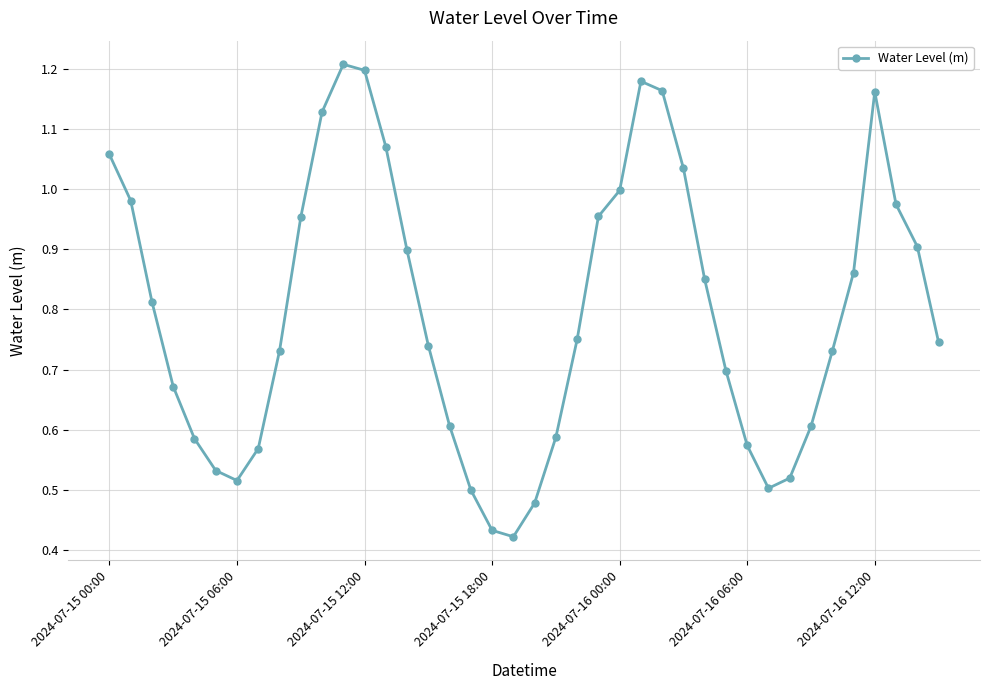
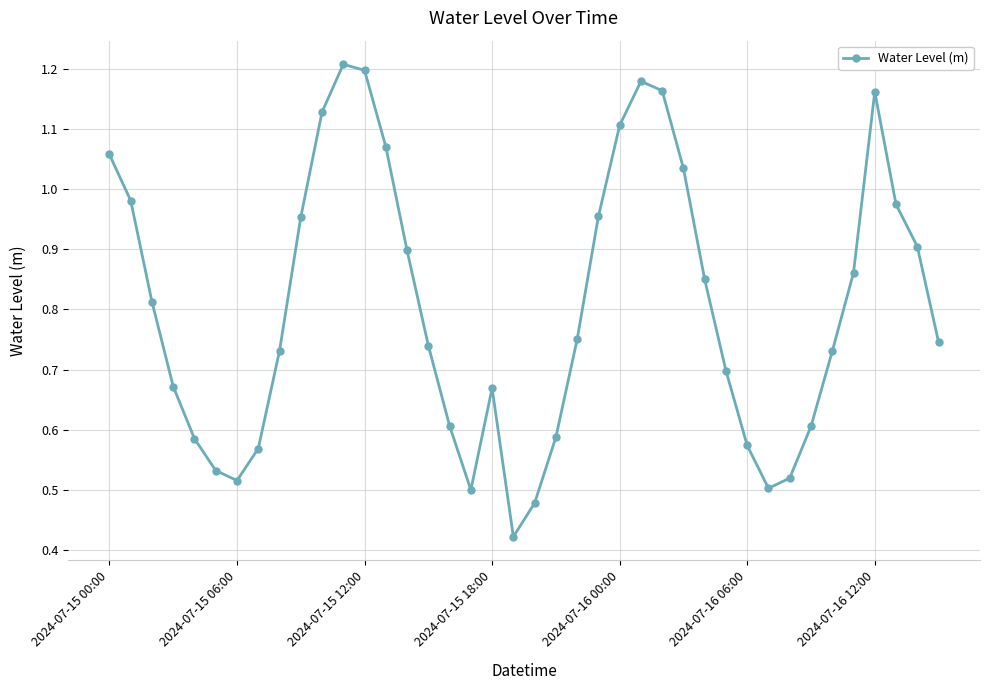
  {
    "2024-07-15 00:00": 1.06,
    "2024-07-15 06:00": 0.52,
    "2024-07-15 12:00": 1.20,
-   "2024-07-15 18:00": 0.43,
-   "2024-07-16 00:00": 1.00,
+   "2024-07-15 18:00": 0.67,
+   "2024-07-16 00:00": 1.11,
    "2024-07-16 06:00": 0.57,
    "2024-07-16 12:00": 1.16
  }
